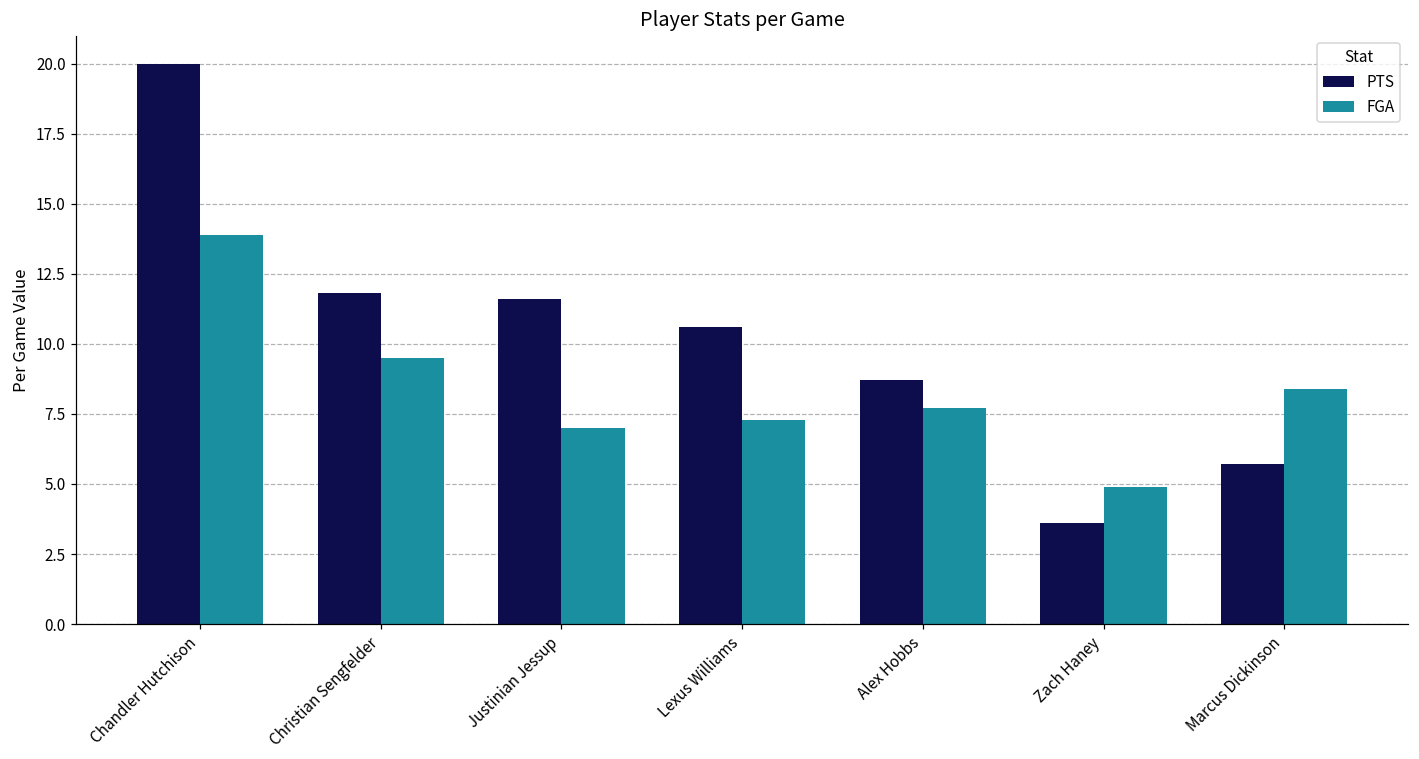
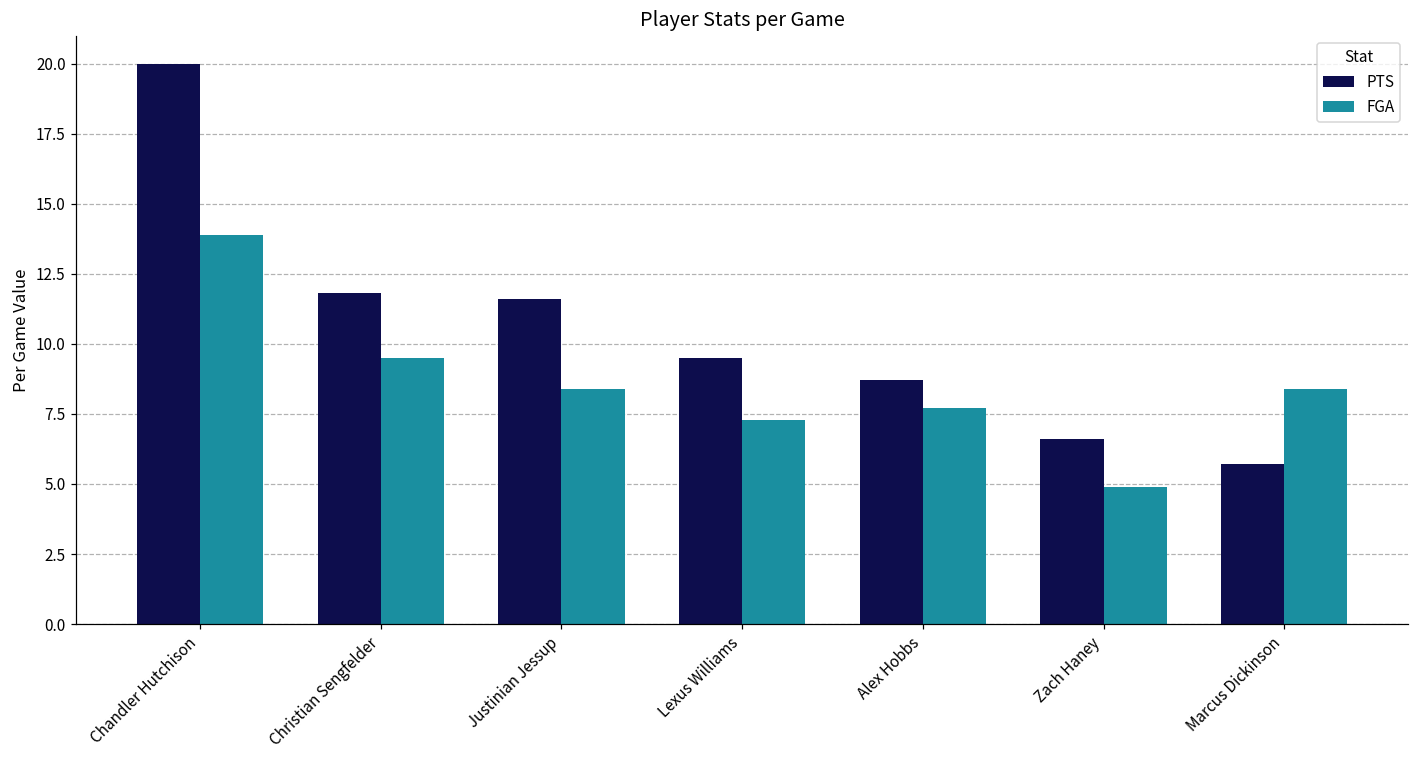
  {
    "PTS": {
      "Chandler Hutchison": 20.0,
      "Christian Sengfelder": 11.8,
      "Justinian Jessup": 11.6,
-     "Lexus Williams": 10.6,
+     "Lexus Williams": 9.5,
      "Alex Hobbs": 8.7,
-     "Zach Haney": 3.6,
+     "Zach Haney": 6.6,
      "Marcus Dickinson": 5.7
    },
    "FGA": {
      "Chandler Hutchison": 13.9,
      "Christian Sengfelder": 9.5,
-     "Justinian Jessup": 7.0,
+     "Justinian Jessup": 8.4,
      "Lexus Williams": 7.3,
      "Alex Hobbs": 7.7,
      "Zach Haney": 4.9,
      "Marcus Dickinson": 8.4
    }
  }
